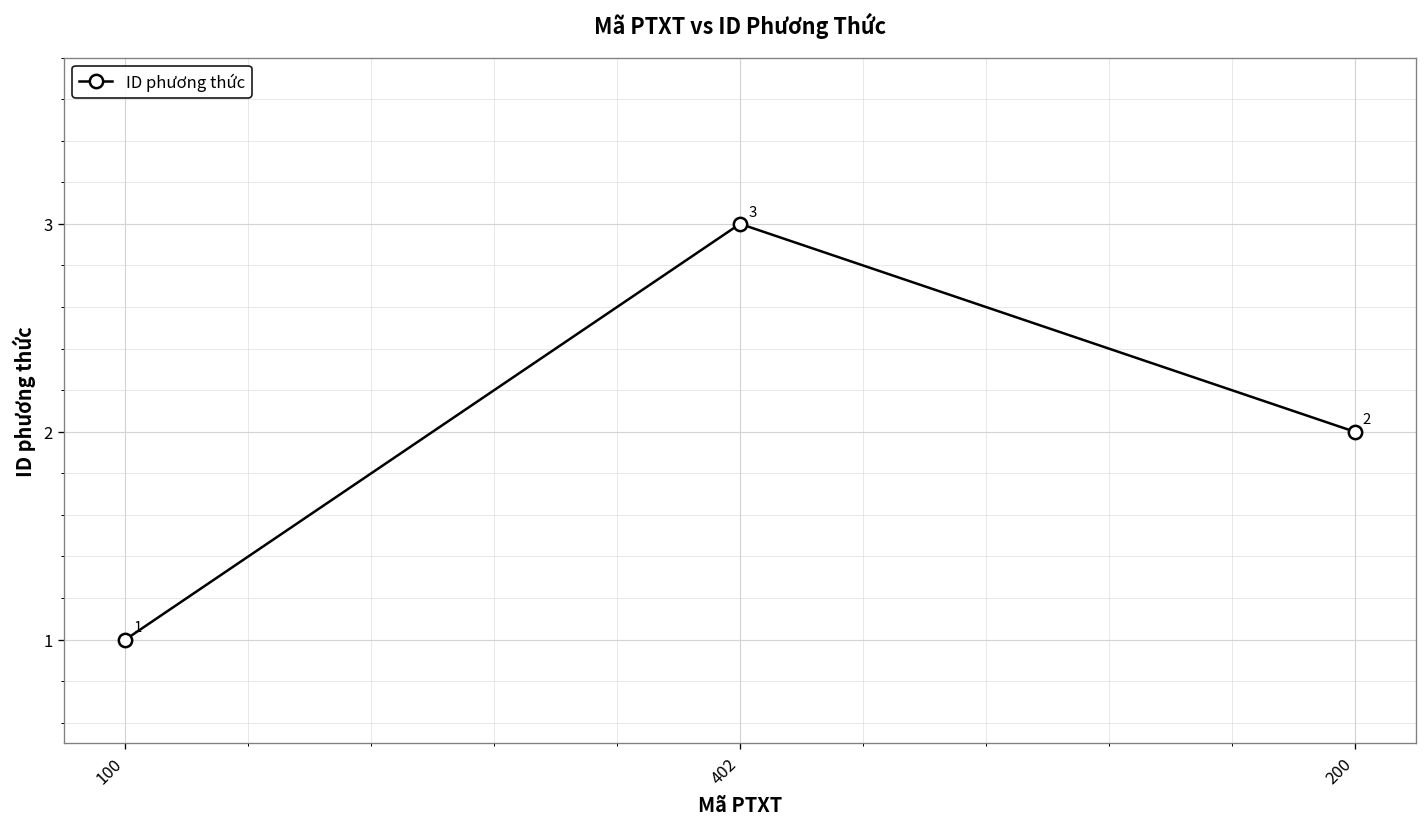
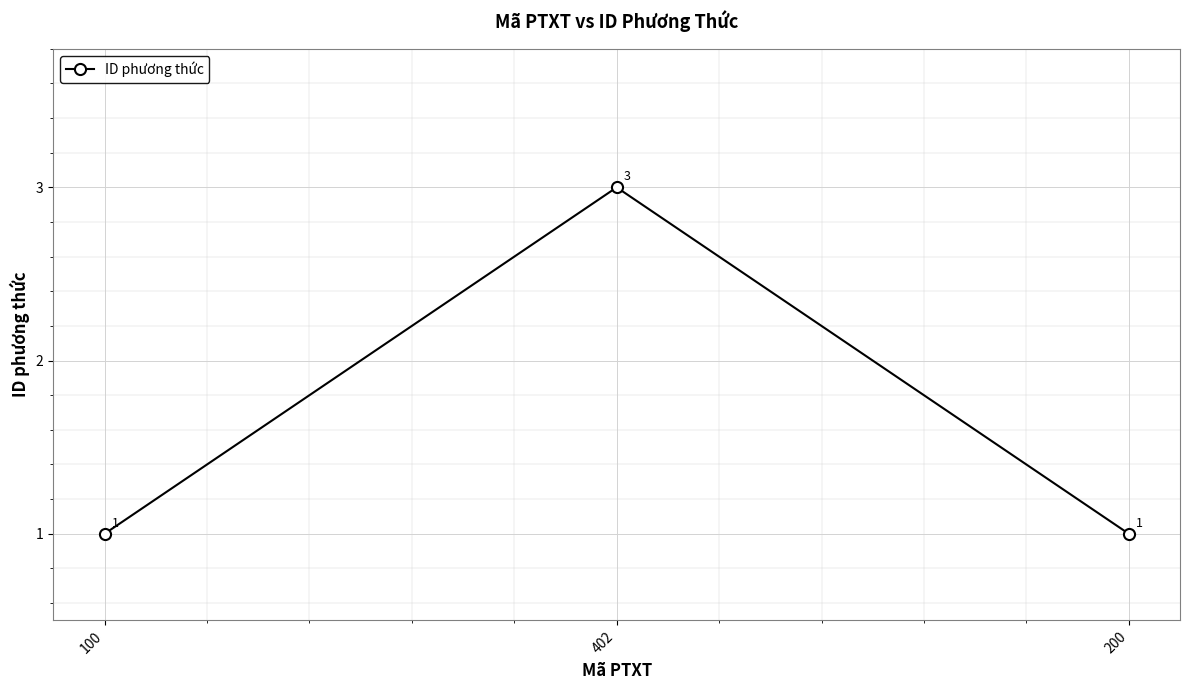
  {
    "100": 1,
    "402": 3,
-   "200": 2
+   "200": 1
  }
